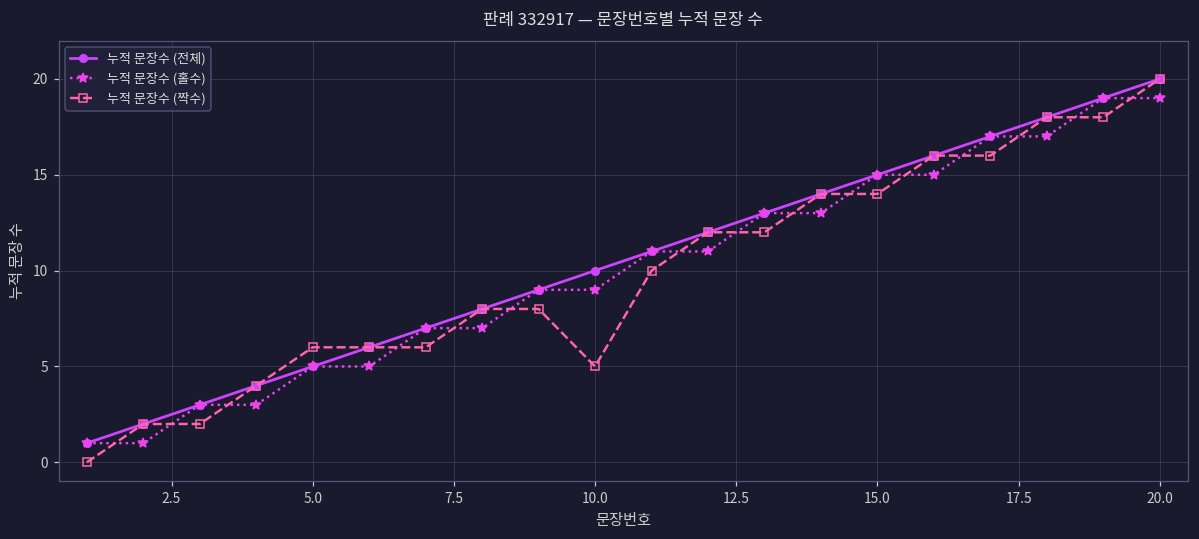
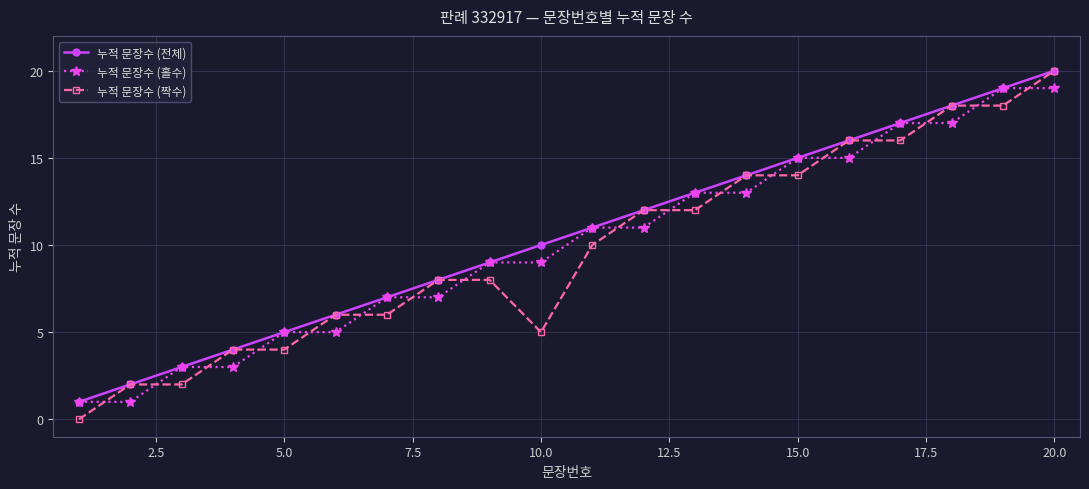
  {
    "누적 문장수 (짝수)": {
-     "5.0": 6,
+     "5.0": 4,
      "10.0": 5,
      "15.0": 14
    }
  }
